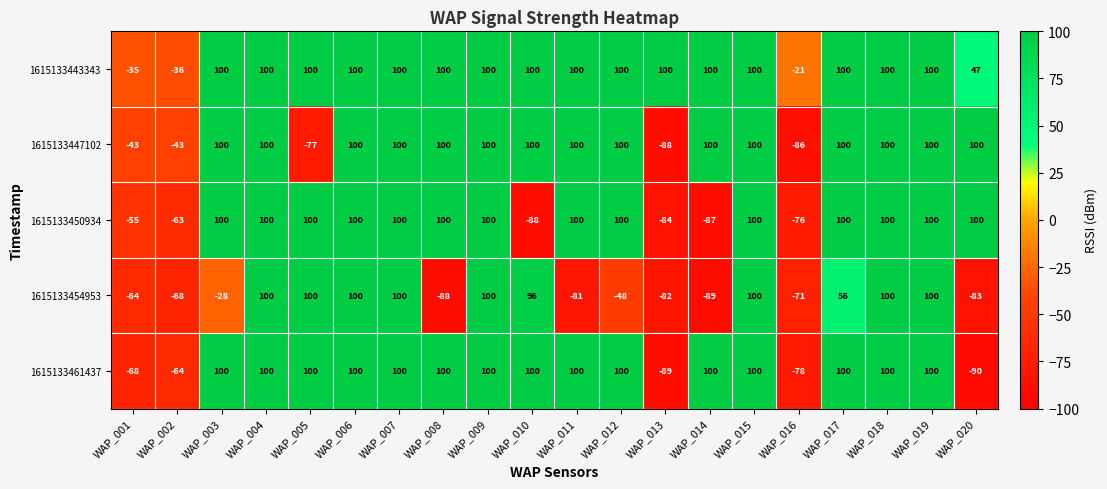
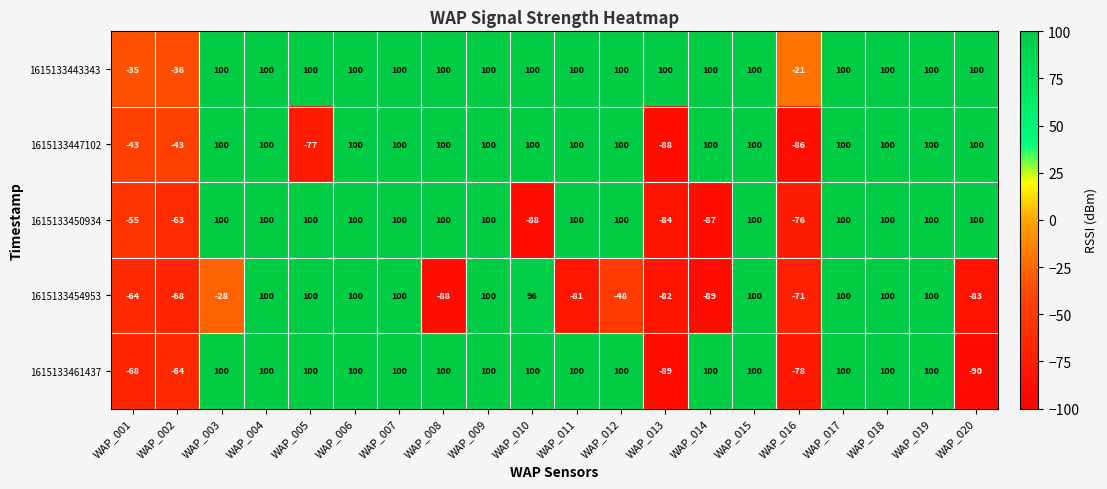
  {
    "1615133443343": {
      "WAP_001": -35,
      "WAP_002": -36,
      "WAP_003": 100,
      "WAP_004": 100,
      "WAP_005": 100,
      "WAP_006": 100,
      "WAP_007": 100,
      "WAP_008": 100,
      "WAP_009": 100,
      "WAP_010": 100,
      "WAP_011": 100,
      "WAP_012": 100,
      "WAP_013": 100,
      "WAP_014": 100,
      "WAP_015": 100,
      "WAP_016": -21,
      "WAP_017": 100,
      "WAP_018": 100,
      "WAP_019": 100,
-     "WAP_020": 47
+     "WAP_020": 100
    },
    "1615133447102": {
      "WAP_001": -43,
      "WAP_002": -43,
      "WAP_003": 100,
      "WAP_004": 100,
      "WAP_005": -77,
      "WAP_006": 100,
      "WAP_007": 100,
      "WAP_008": 100,
      "WAP_009": 100,
      "WAP_010": 100,
      "WAP_011": 100,
      "WAP_012": 100,
      "WAP_013": -88,
      "WAP_014": 100,
      "WAP_015": 100,
      "WAP_016": -86,
      "WAP_017": 100,
      "WAP_018": 100,
      "WAP_019": 100,
      "WAP_020": 100
    },
    "1615133450934": {
      "WAP_001": -55,
      "WAP_002": -63,
      "WAP_003": 100,
      "WAP_004": 100,
      "WAP_005": 100,
      "WAP_006": 100,
      "WAP_007": 100,
      "WAP_008": 100,
      "WAP_009": 100,
      "WAP_010": -88,
      "WAP_011": 100,
      "WAP_012": 100,
      "WAP_013": -84,
      "WAP_014": -87,
      "WAP_015": 100,
      "WAP_016": -76,
      "WAP_017": 100,
      "WAP_018": 100,
      "WAP_019": 100,
      "WAP_020": 100
    },
    "1615133454953": {
      "WAP_001": -64,
      "WAP_002": -68,
      "WAP_003": -28,
      "WAP_004": 100,
      "WAP_005": 100,
      "WAP_006": 100,
      "WAP_007": 100,
      "WAP_008": -88,
      "WAP_009": 100,
      "WAP_010": 96,
      "WAP_011": -81,
      "WAP_012": -48,
      "WAP_013": -82,
      "WAP_014": -89,
      "WAP_015": 100,
      "WAP_016": -71,
-     "WAP_017": 56,
+     "WAP_017": 100,
      "WAP_018": 100,
      "WAP_019": 100,
      "WAP_020": -83
    },
    "1615133461437": {
      "WAP_001": -68,
      "WAP_002": -64,
      "WAP_003": 100,
      "WAP_004": 100,
      "WAP_005": 100,
      "WAP_006": 100,
      "WAP_007": 100,
      "WAP_008": 100,
      "WAP_009": 100,
      "WAP_010": 100,
      "WAP_011": 100,
      "WAP_012": 100,
      "WAP_013": -89,
      "WAP_014": 100,
      "WAP_015": 100,
      "WAP_016": -78,
      "WAP_017": 100,
      "WAP_018": 100,
      "WAP_019": 100,
      "WAP_020": -90
    }
  }
